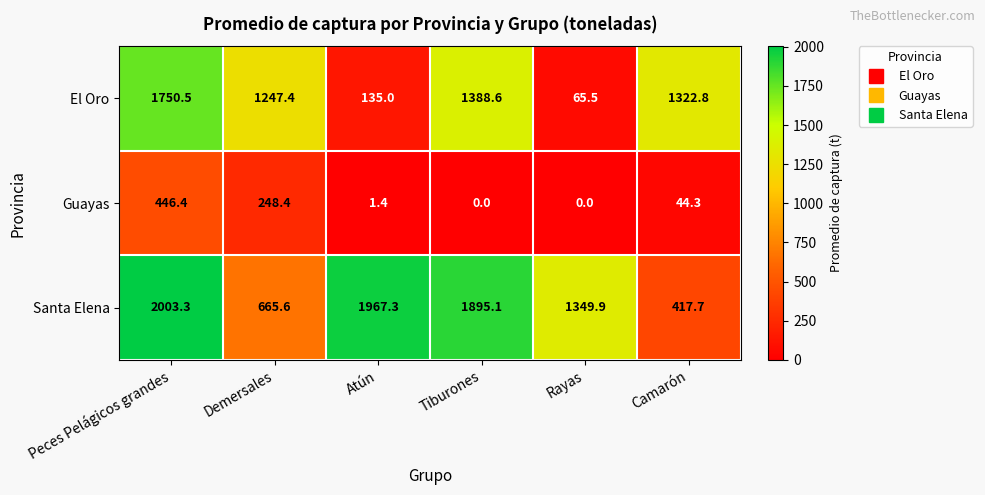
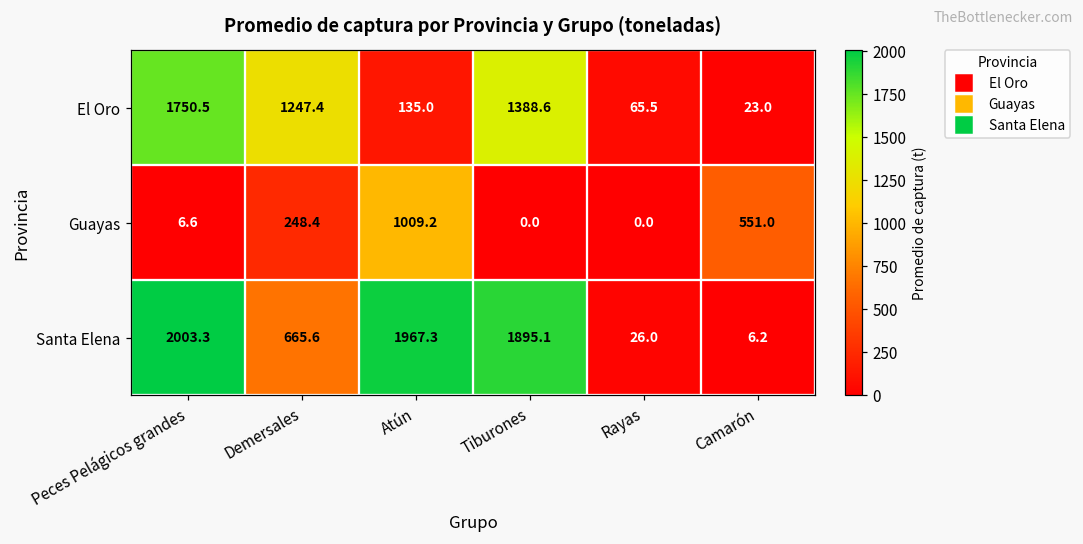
  {
    "El Oro": {
      "Peces Pelágicos grandes": 1750.5,
      "Demersales": 1247.4,
      "Atún": 135.0,
      "Tiburones": 1388.6,
      "Rayas": 65.5,
-     "Camarón": 1322.8
+     "Camarón": 23.0
    },
    "Guayas": {
-     "Peces Pelágicos grandes": 446.4,
+     "Peces Pelágicos grandes": 6.6,
      "Demersales": 248.4,
-     "Atún": 1.4,
+     "Atún": 1009.2,
      "Tiburones": 0.0,
      "Rayas": 0.0,
-     "Camarón": 44.3
+     "Camarón": 551.0
    },
    "Santa Elena": {
      "Peces Pelágicos grandes": 2003.3,
      "Demersales": 665.6,
      "Atún": 1967.3,
      "Tiburones": 1895.1,
-     "Rayas": 1349.9,
-     "Camarón": 417.7
+     "Rayas": 26.0,
+     "Camarón": 6.2
    }
  }
